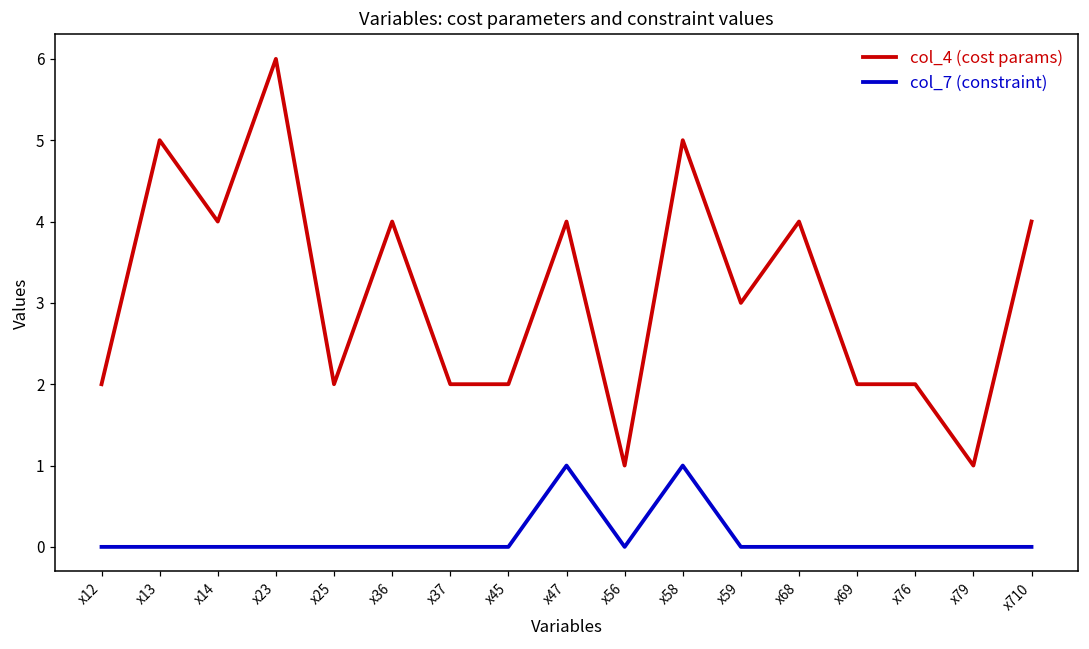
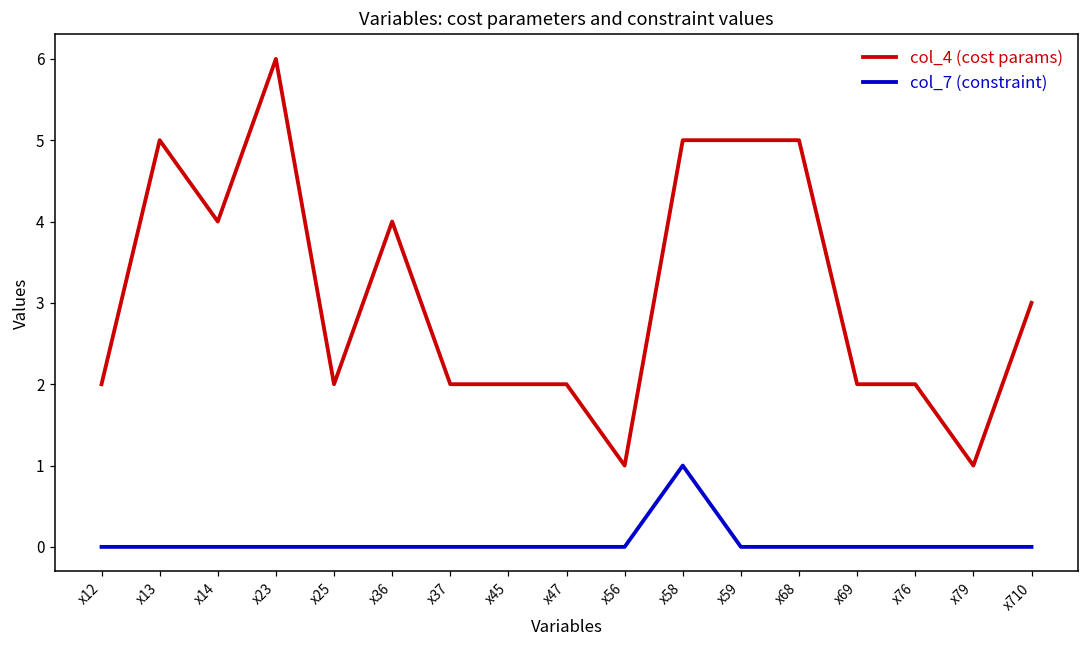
  {
    "col_4 (cost params)": {
      "x12": 2,
      "x13": 5,
      "x14": 4,
      "x23": 6,
      "x25": 2,
      "x36": 4,
      "x37": 2,
      "x45": 2,
-     "x47": 4,
+     "x47": 2,
      "x56": 1,
      "x58": 5,
-     "x59": 3,
-     "x68": 4,
+     "x59": 5,
+     "x68": 5,
      "x69": 2,
      "x76": 2,
      "x79": 1,
-     "x710": 4
+     "x710": 3
    },
    "col_7 (constraint)": {
      "x12": 0,
      "x13": 0,
      "x14": 0,
      "x23": 0,
      "x25": 0,
      "x36": 0,
      "x37": 0,
      "x45": 0,
-     "x47": 1,
+     "x47": 0,
      "x56": 0,
      "x58": 1,
      "x59": 0,
      "x68": 0,
      "x69": 0,
      "x76": 0,
      "x79": 0,
      "x710": 0
    }
  }
